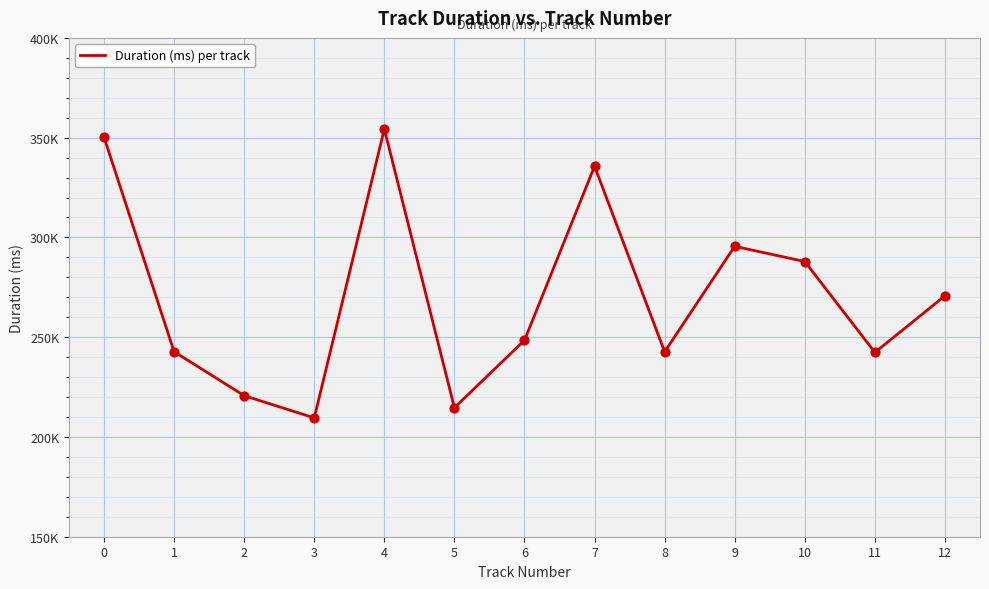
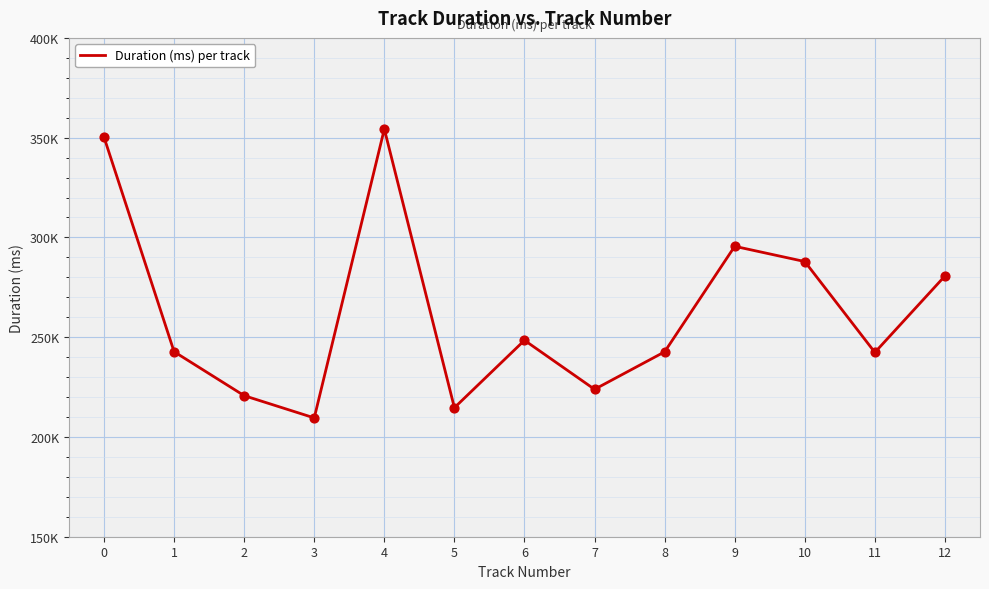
  {
    "0": 350000,
    "1": 243000,
    "2": 221000,
    "3": 210000,
    "4": 354000,
    "5": 215000,
    "6": 248000,
-   "7": 336000,
+   "7": 224000,
    "8": 243000,
    "9": 296000,
    "10": 288000,
    "11": 242000,
-   "12": 271000
+   "12": 281000
  }
